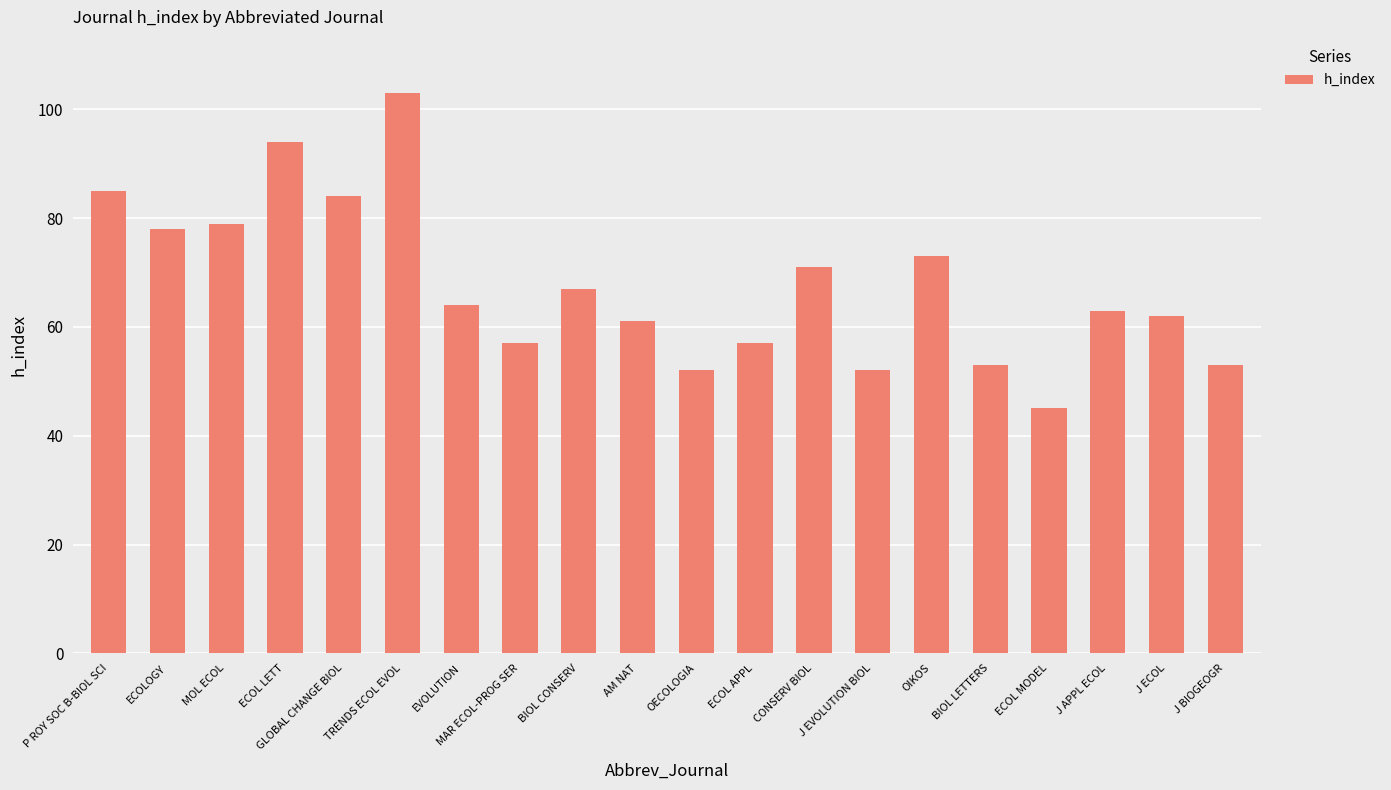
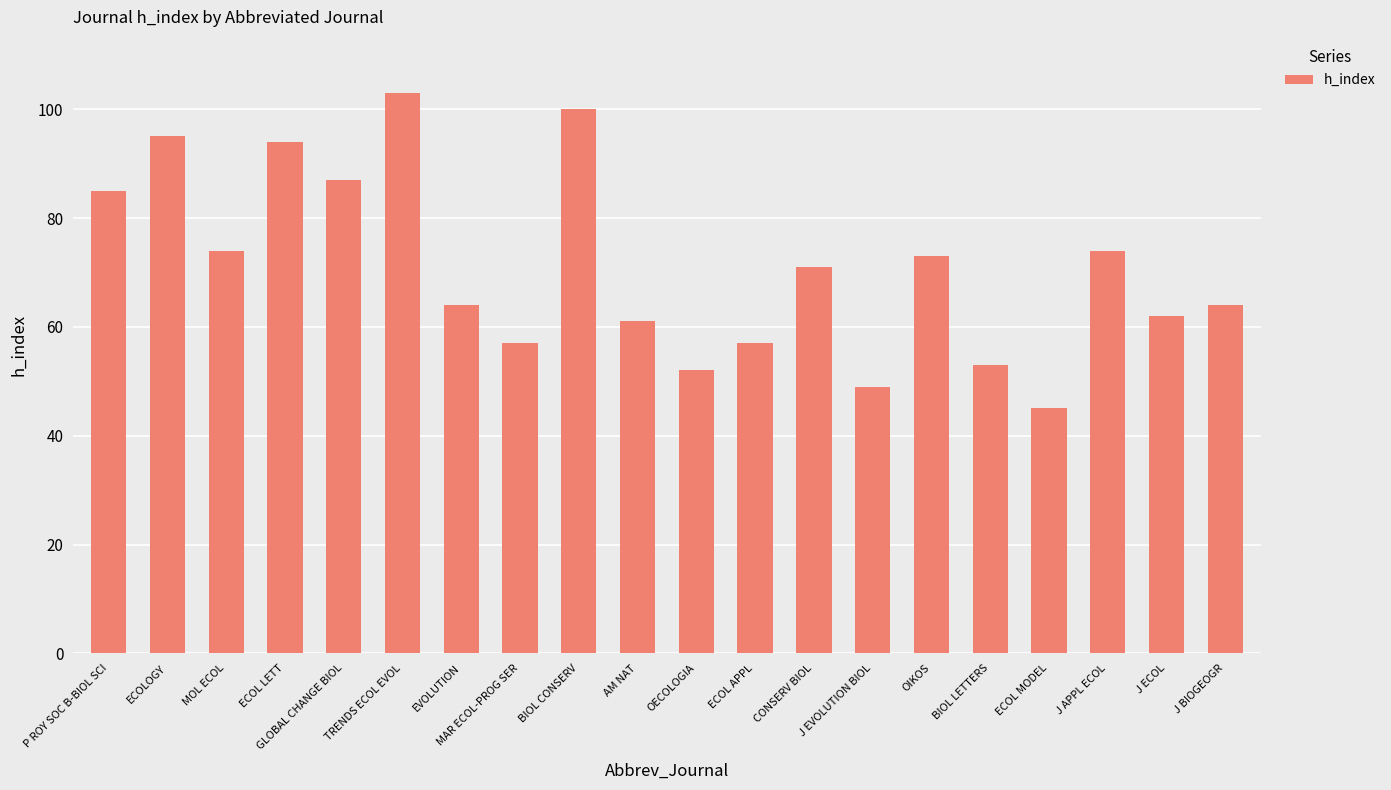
  {
    "P ROY SOC B-BIOL SCI": 85,
-   "ECOLOGY": 78,
-   "MOL ECOL": 79,
+   "ECOLOGY": 95,
+   "MOL ECOL": 74,
    "ECOL LETT": 94,
-   "GLOBAL CHANGE BIOL": 84,
+   "GLOBAL CHANGE BIOL": 87,
    "TRENDS ECOL EVOL": 103,
    "EVOLUTION": 64,
    "MAR ECOL-PROG SER": 57,
-   "BIOL CONSERV": 67,
+   "BIOL CONSERV": 100,
    "AM NAT": 61,
    "OECOLOGIA": 52,
    "ECOL APPL": 57,
    "CONSERV BIOL": 71,
-   "J EVOLUTION BIOL": 52,
+   "J EVOLUTION BIOL": 49,
    "OIKOS": 73,
    "BIOL LETTERS": 53,
    "ECOL MODEL": 45,
-   "J APPL ECOL": 63,
+   "J APPL ECOL": 74,
    "J ECOL": 62,
-   "J BIOGEOGR": 53
+   "J BIOGEOGR": 64
  }
